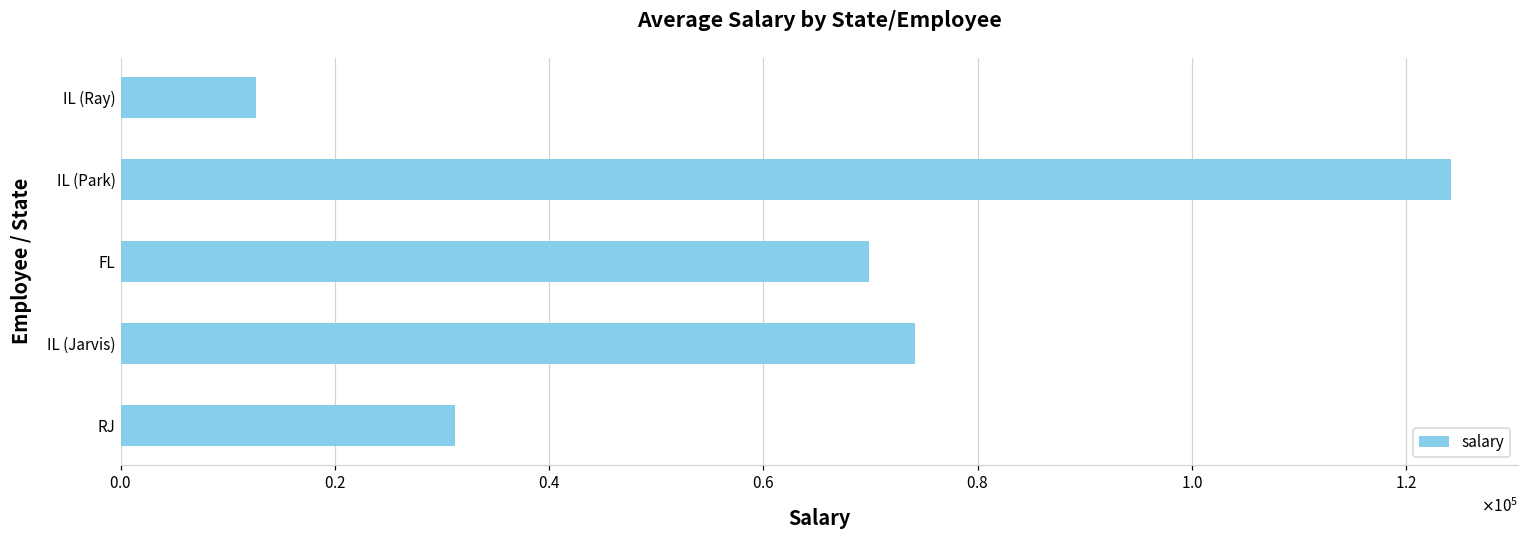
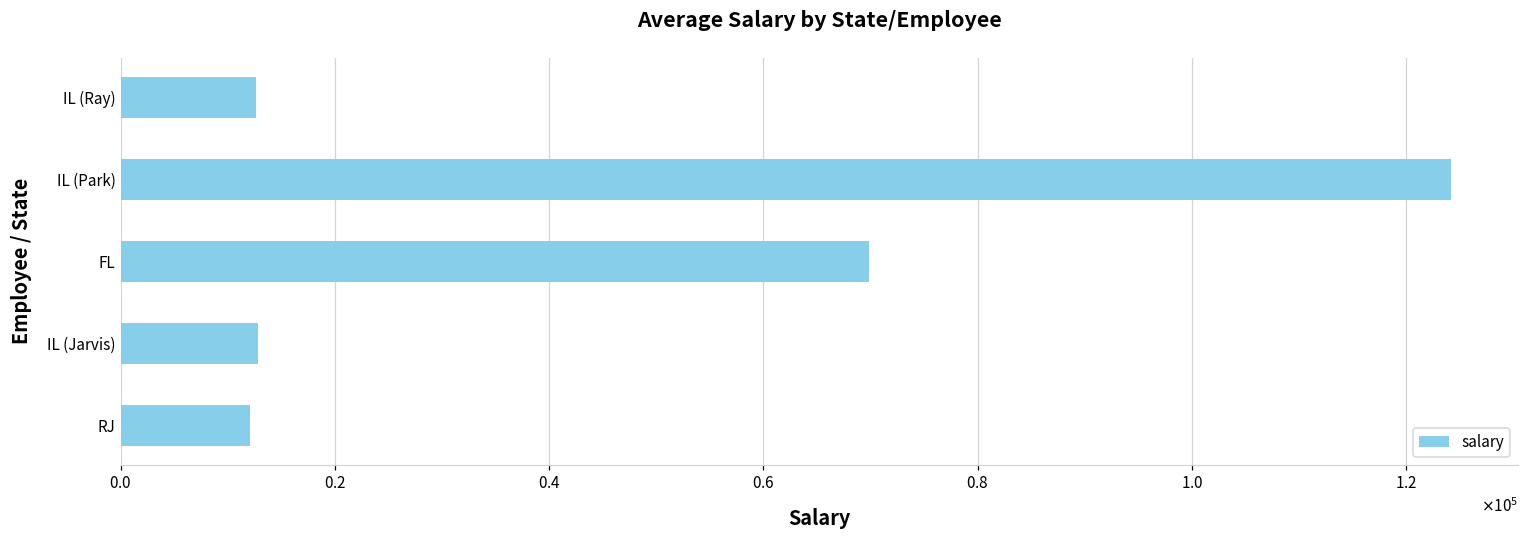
  {
    "IL (Ray)": 13000,
    "IL (Park)": 124000,
    "FL": 70000,
-   "IL (Jarvis)": 74000,
-   "RJ": 31000
+   "IL (Jarvis)": 13000,
+   "RJ": 12000
  }
